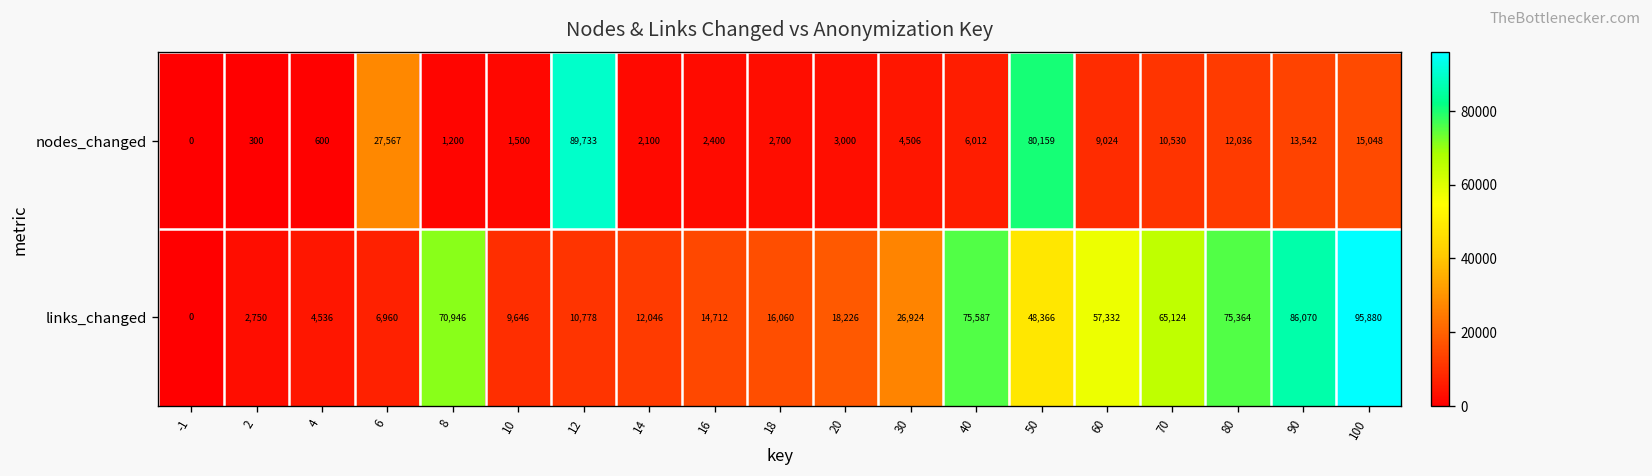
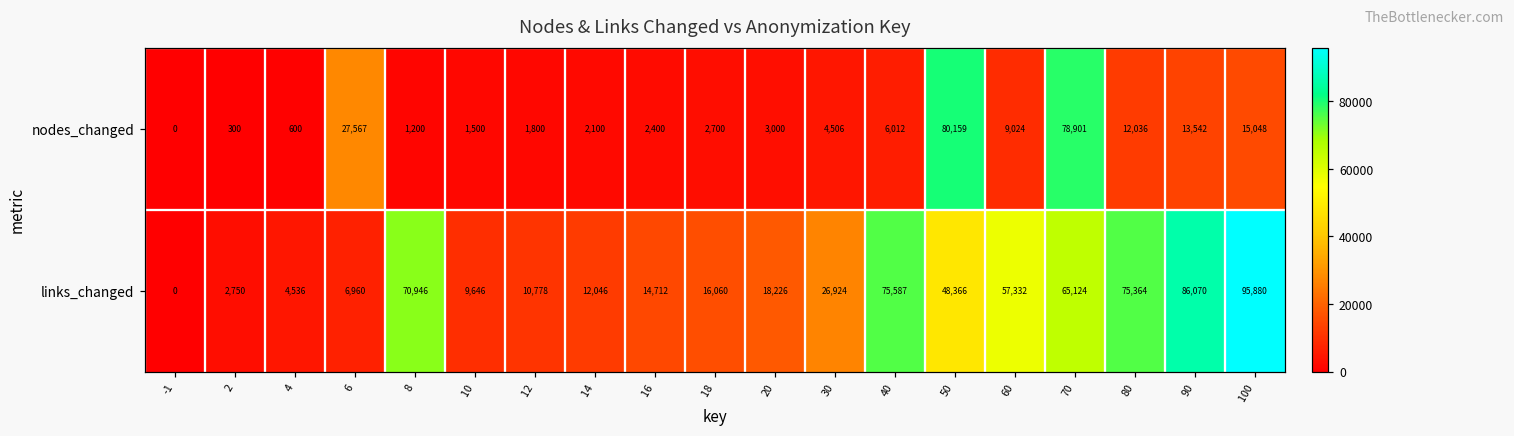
  {
    "nodes_changed": {
      "-1": "0",
      "2": "300",
      "4": "600",
      "6": "27,567",
      "8": "1,200",
      "10": "1,500",
-     "12": "89,733",
+     "12": "1,800",
      "14": "2,100",
      "16": "2,400",
      "18": "2,700",
      "20": "3,000",
      "30": "4,506",
      "40": "6,012",
      "50": "80,159",
      "60": "9,024",
-     "70": "10,530",
+     "70": "78,901",
      "80": "12,036",
      "90": "13,542",
      "100": "15,048"
    },
    "links_changed": {
      "-1": "0",
      "2": "2,750",
      "4": "4,536",
      "6": "6,960",
      "8": "70,946",
      "10": "9,646",
      "12": "10,778",
      "14": "12,046",
      "16": "14,712",
      "18": "16,060",
      "20": "18,226",
      "30": "26,924",
      "40": "75,587",
      "50": "48,366",
      "60": "57,332",
      "70": "65,124",
      "80": "75,364",
      "90": "86,070",
      "100": "95,880"
    }
  }
